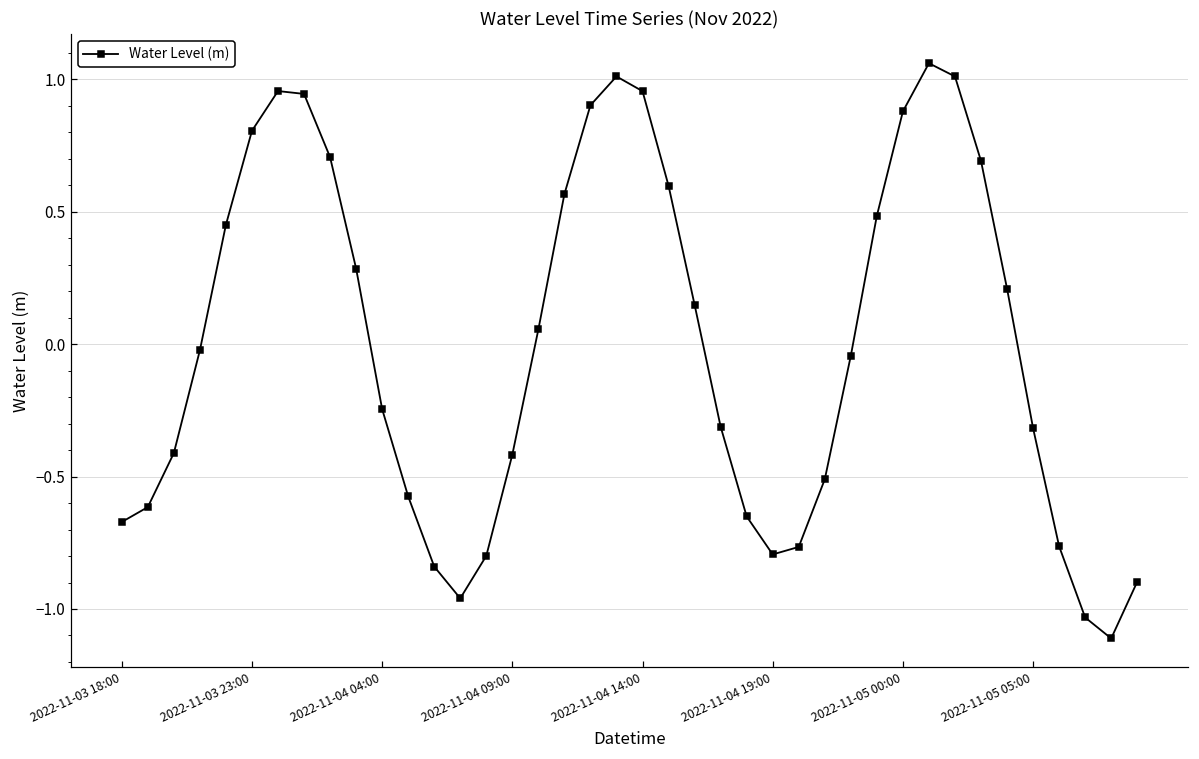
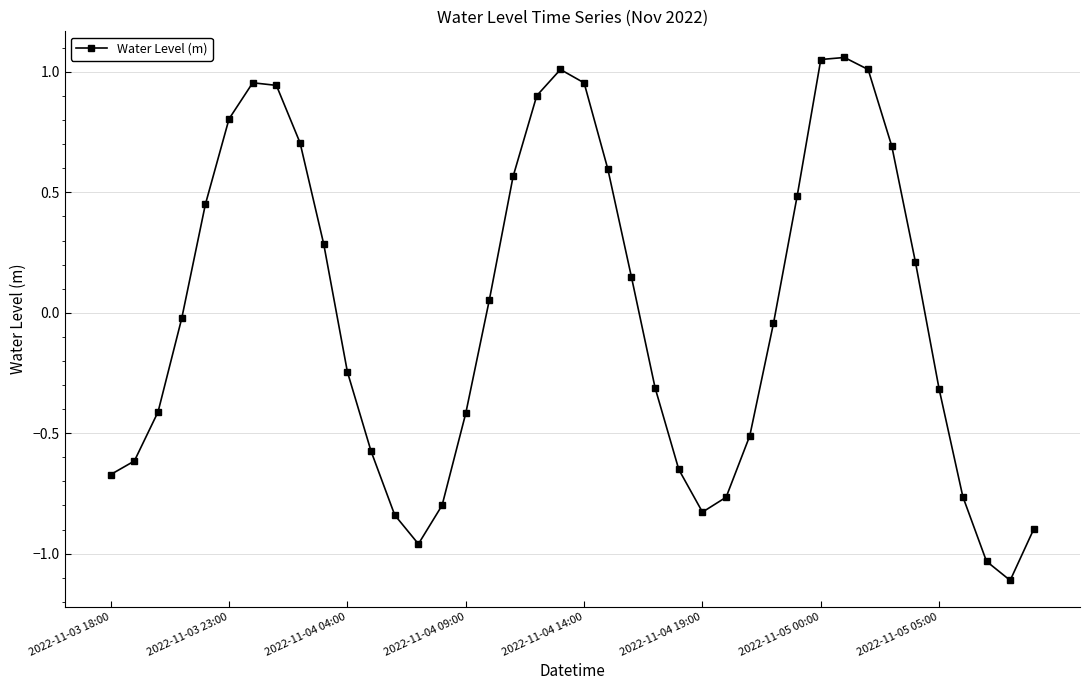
  {
    "2022-11-03 18:00": -0.67,
    "2022-11-03 23:00": 0.81,
    "2022-11-04 04:00": -0.25,
    "2022-11-04 09:00": -0.42,
    "2022-11-04 14:00": 0.95,
-   "2022-11-04 19:00": -0.79,
-   "2022-11-05 00:00": 0.88,
+   "2022-11-04 19:00": -0.83,
+   "2022-11-05 00:00": 1.05,
    "2022-11-05 05:00": -0.32
  }
